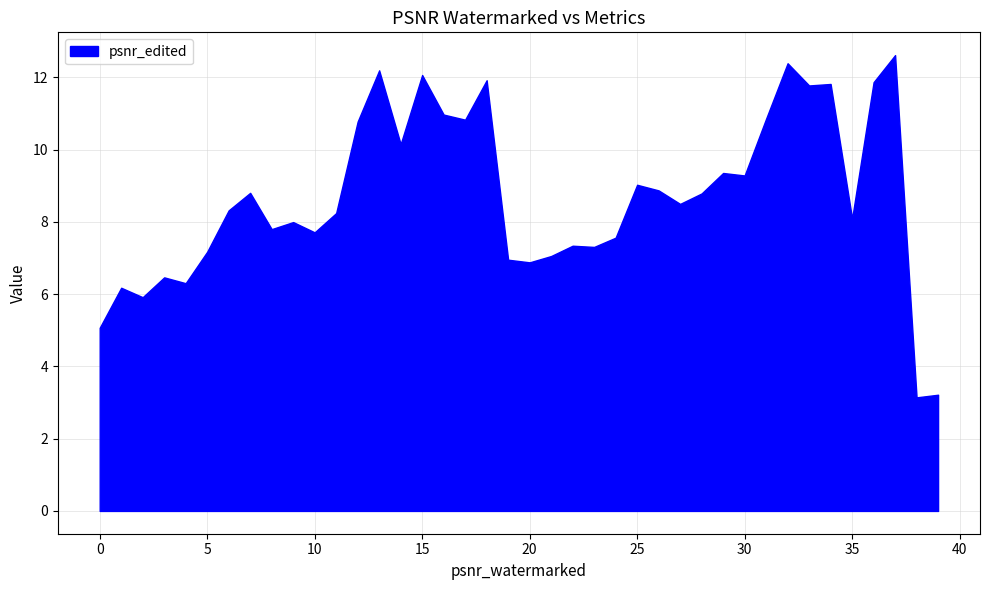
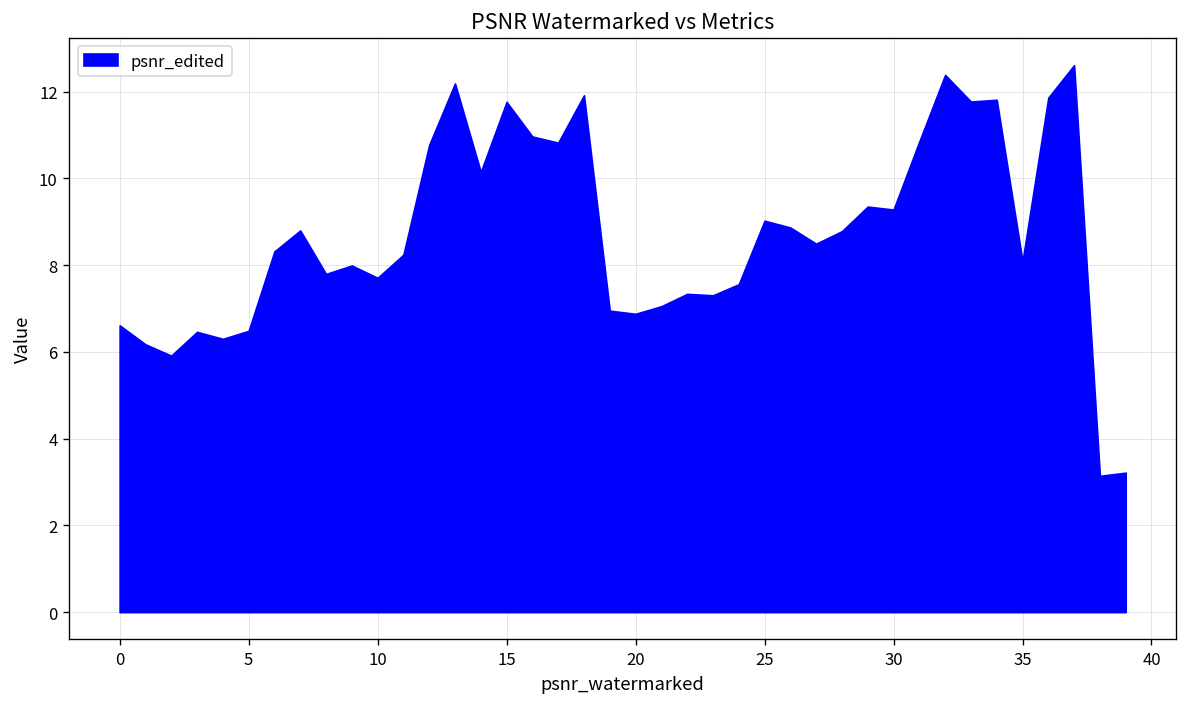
  {
-   "0": 5.1,
-   "5": 7.2,
+   "0": 6.6,
+   "5": 6.5,
    "10": 7.7,
-   "15": 12.1,
+   "15": 11.8,
    "20": 6.9,
    "25": 9.0,
    "30": 9.3,
    "35": 8.1
  }
